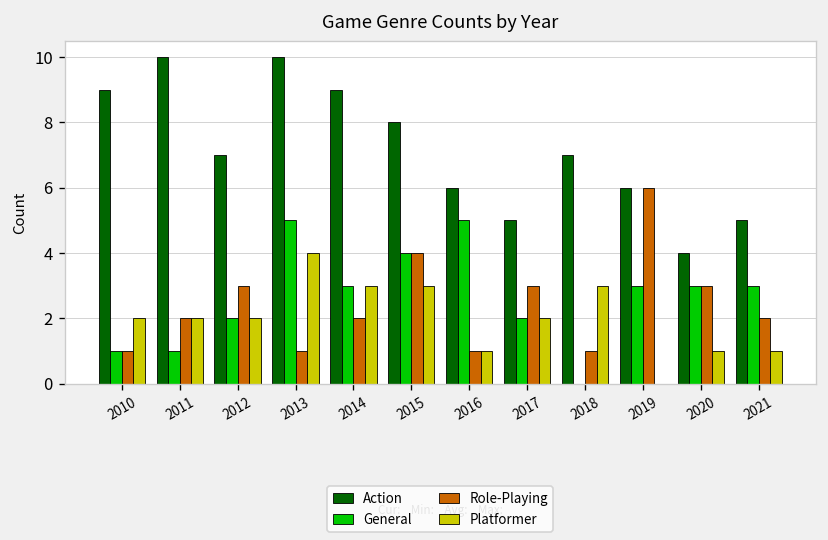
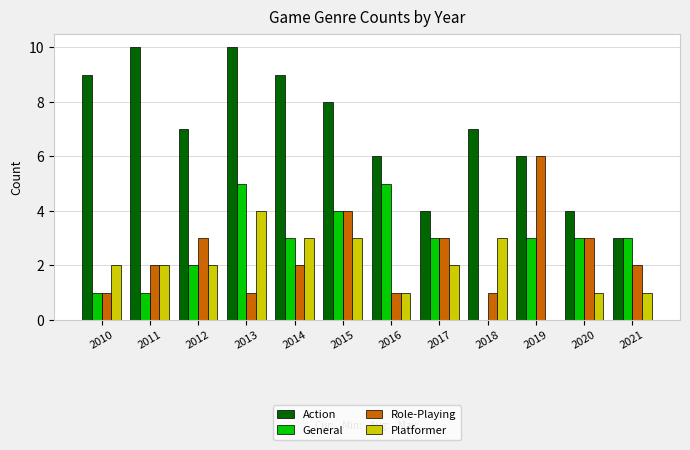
  {
    "Action": {
      "2010": 9,
      "2011": 10,
      "2012": 7,
      "2013": 10,
      "2014": 9,
      "2015": 8,
      "2016": 6,
-     "2017": 5,
+     "2017": 4,
      "2018": 7,
      "2019": 6,
      "2020": 4,
-     "2021": 5
+     "2021": 3
    },
    "General": {
      "2010": 1,
      "2011": 1,
      "2012": 2,
      "2013": 5,
      "2014": 3,
      "2015": 4,
      "2016": 5,
-     "2017": 2,
+     "2017": 3,
      "2018": 0,
      "2019": 3,
      "2020": 3,
      "2021": 3
    },
    "Role-Playing": {
      "2010": 1,
      "2011": 2,
      "2012": 3,
      "2013": 1,
      "2014": 2,
      "2015": 4,
      "2016": 1,
      "2017": 3,
      "2018": 1,
      "2019": 6,
      "2020": 3,
      "2021": 2
    },
    "Platformer": {
      "2010": 2,
      "2011": 2,
      "2012": 2,
      "2013": 4,
      "2014": 3,
      "2015": 3,
      "2016": 1,
      "2017": 2,
      "2018": 3,
      "2019": 0,
      "2020": 1,
      "2021": 1
    }
  }
